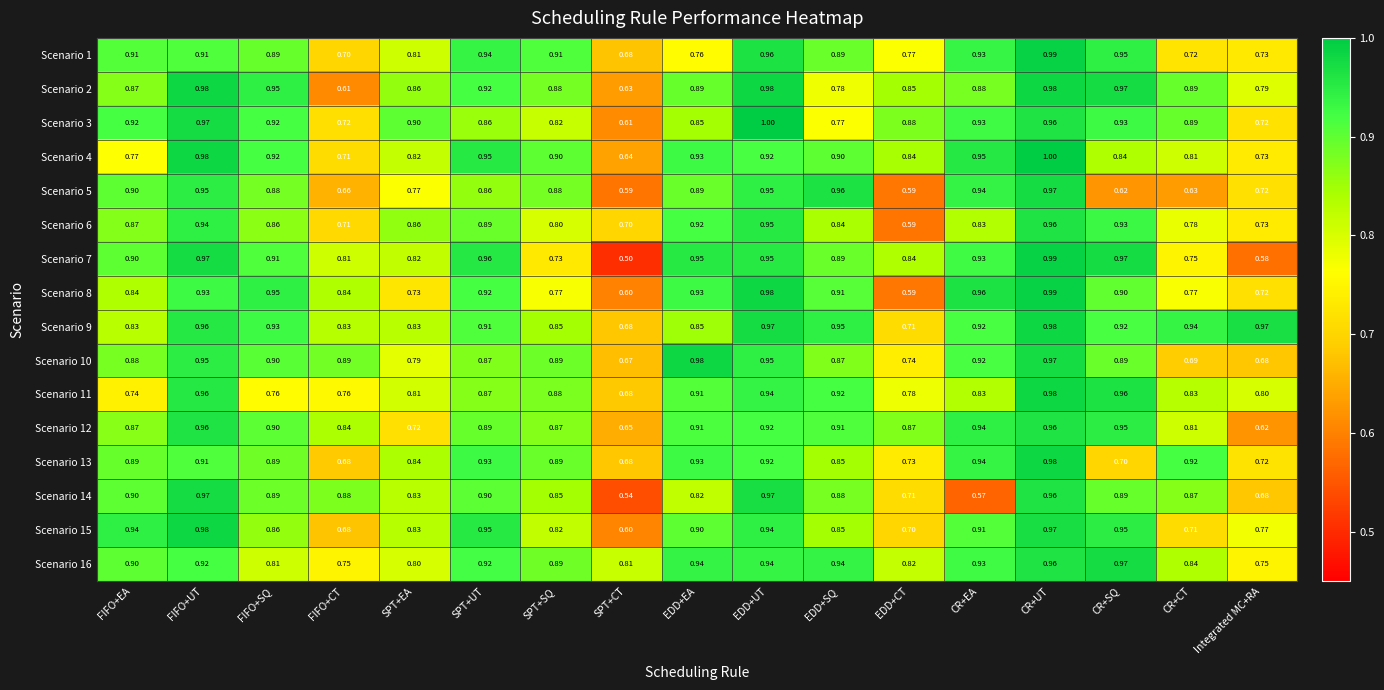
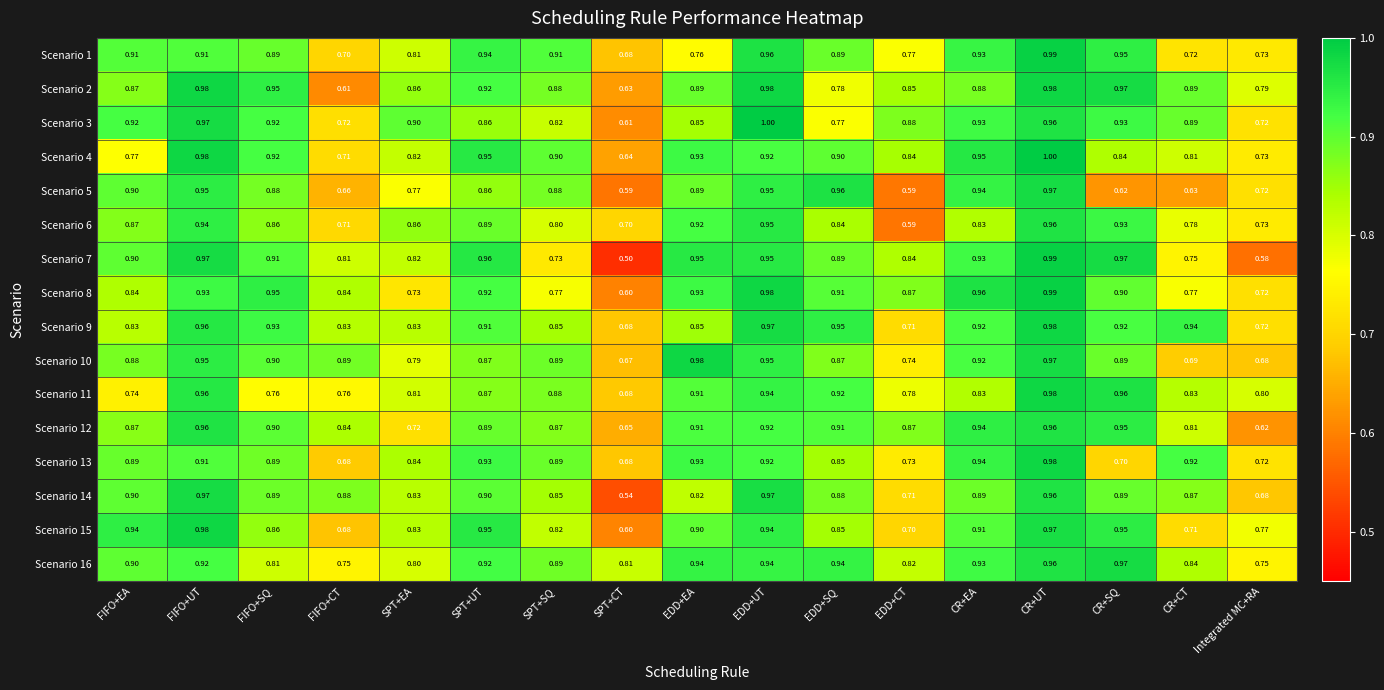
  {
    "Scenario 8": {
      "FIFO+EA": 0.84,
      "FIFO+UT": 0.93,
      "FIFO+SQ": 0.95,
      "FIFO+CT": 0.84,
      "SPT+EA": 0.73,
      "SPT+UT": 0.92,
      "SPT+SQ": 0.77,
      "SPT+CT": 0.60,
      "EDD+EA": 0.93,
      "EDD+UT": 0.98,
      "EDD+SQ": 0.91,
-     "EDD+CT": 0.59,
+     "EDD+CT": 0.87,
      "CR+EA": 0.96,
      "CR+UT": 0.99,
      "CR+SQ": 0.90,
      "CR+CT": 0.77,
      "Integrated MC+RA": 0.72
    },
    "Scenario 9": {
      "FIFO+EA": 0.83,
      "FIFO+UT": 0.96,
      "FIFO+SQ": 0.93,
      "FIFO+CT": 0.83,
      "SPT+EA": 0.83,
      "SPT+UT": 0.91,
      "SPT+SQ": 0.85,
      "SPT+CT": 0.68,
      "EDD+EA": 0.85,
      "EDD+UT": 0.97,
      "EDD+SQ": 0.95,
      "EDD+CT": 0.71,
      "CR+EA": 0.92,
      "CR+UT": 0.98,
      "CR+SQ": 0.92,
      "CR+CT": 0.94,
-     "Integrated MC+RA": 0.97
+     "Integrated MC+RA": 0.72
    },
    "Scenario 14": {
      "FIFO+EA": 0.90,
      "FIFO+UT": 0.97,
      "FIFO+SQ": 0.89,
      "FIFO+CT": 0.88,
      "SPT+EA": 0.83,
      "SPT+UT": 0.90,
      "SPT+SQ": 0.85,
      "SPT+CT": 0.54,
      "EDD+EA": 0.82,
      "EDD+UT": 0.97,
      "EDD+SQ": 0.88,
      "EDD+CT": 0.71,
-     "CR+EA": 0.57,
+     "CR+EA": 0.89,
      "CR+UT": 0.96,
      "CR+SQ": 0.89,
      "CR+CT": 0.87,
      "Integrated MC+RA": 0.68
    }
  }
